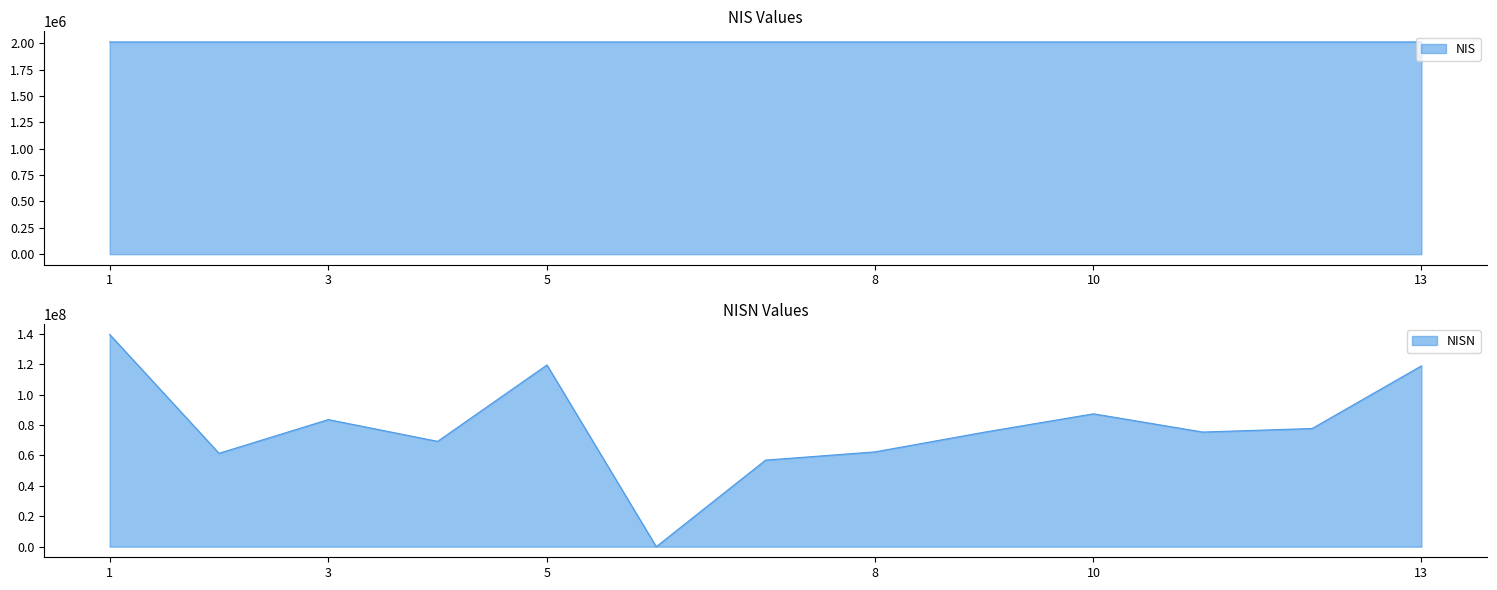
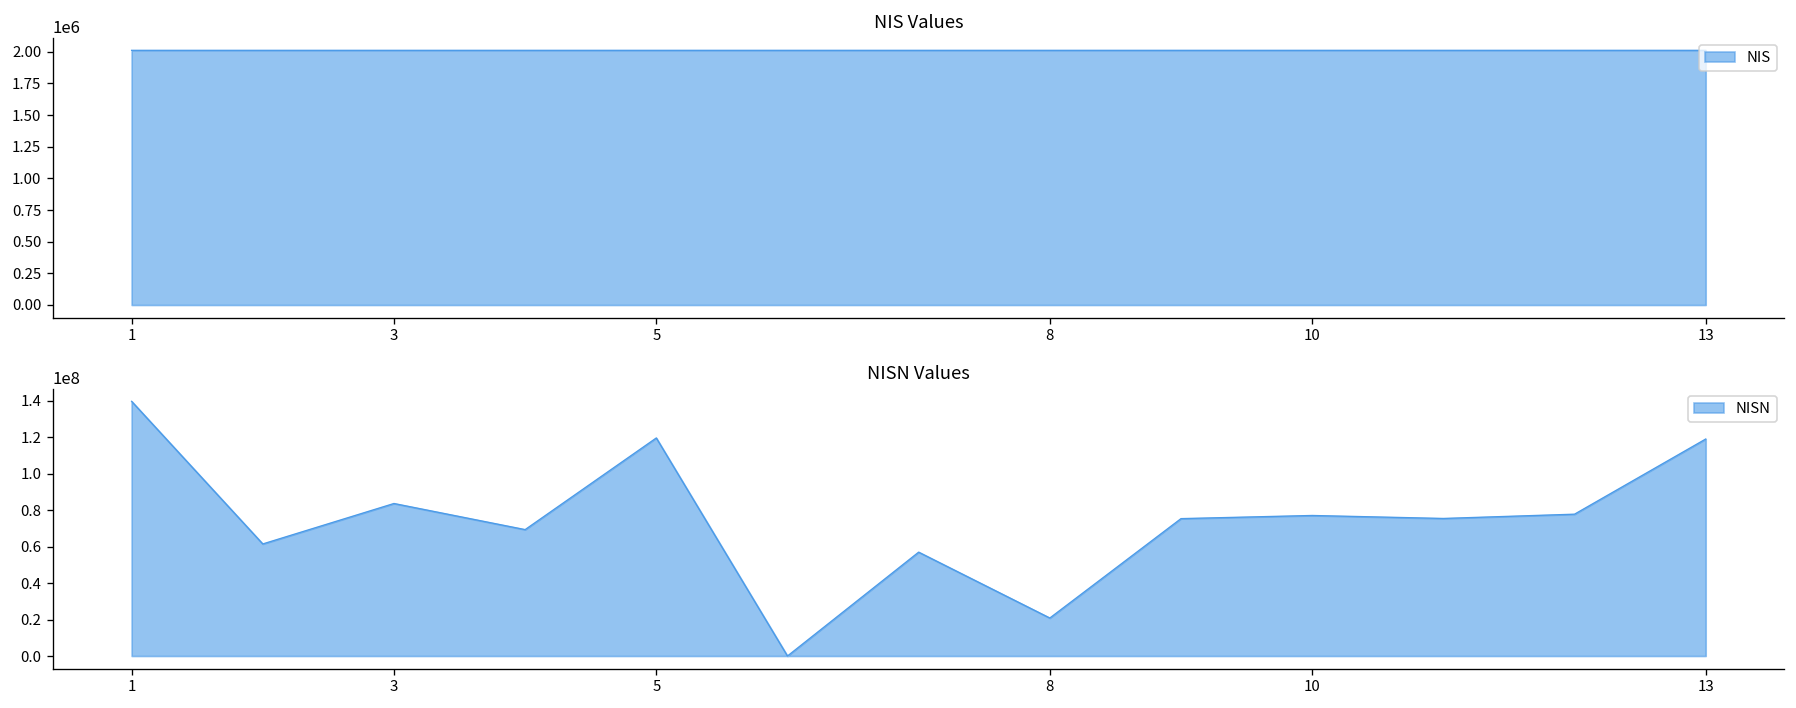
  {
    "NIS Values": {
      "1": 2010000,
      "3": 2010000,
      "5": 2010000,
      "8": 2010000,
      "10": 2010000
    },
    "NISN Values": {
      "1": 140000000,
      "3": 84000000,
      "5": 120000000,
-     "8": 62000000,
-     "10": 87000000,
+     "8": 21000000,
+     "10": 77000000,
      "13": 119000000
    }
  }
